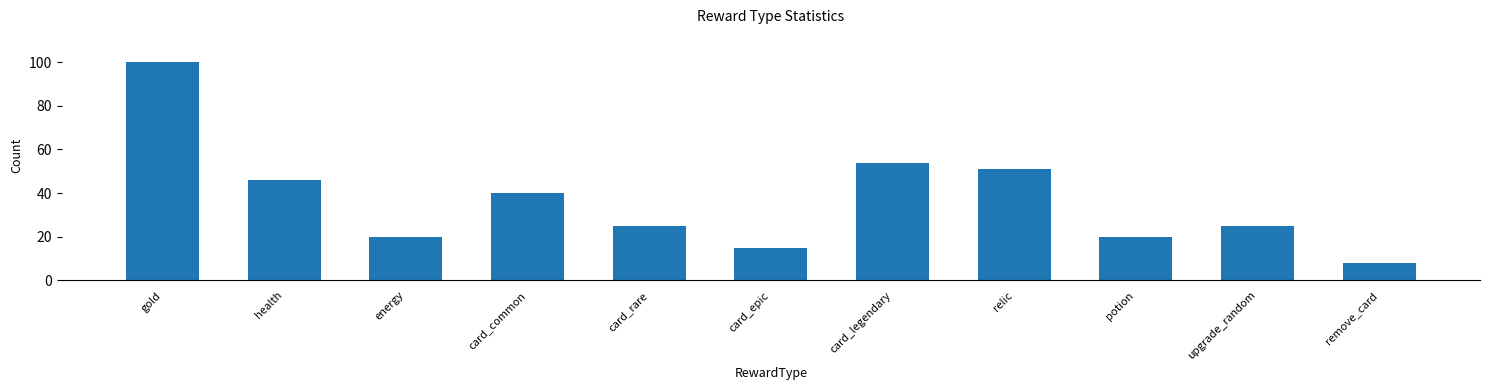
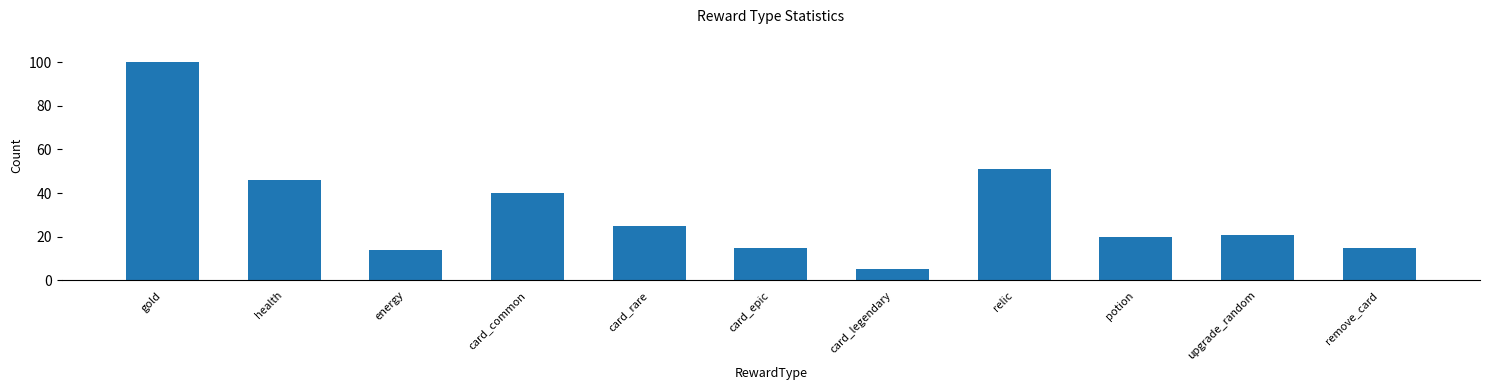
  {
    "gold": 100,
    "health": 46,
-   "energy": 20,
+   "energy": 14,
    "card_common": 40,
    "card_rare": 25,
    "card_epic": 15,
-   "card_legendary": 54,
+   "card_legendary": 5,
    "relic": 51,
    "potion": 20,
-   "upgrade_random": 25,
-   "remove_card": 8
+   "upgrade_random": 21,
+   "remove_card": 15
  }
